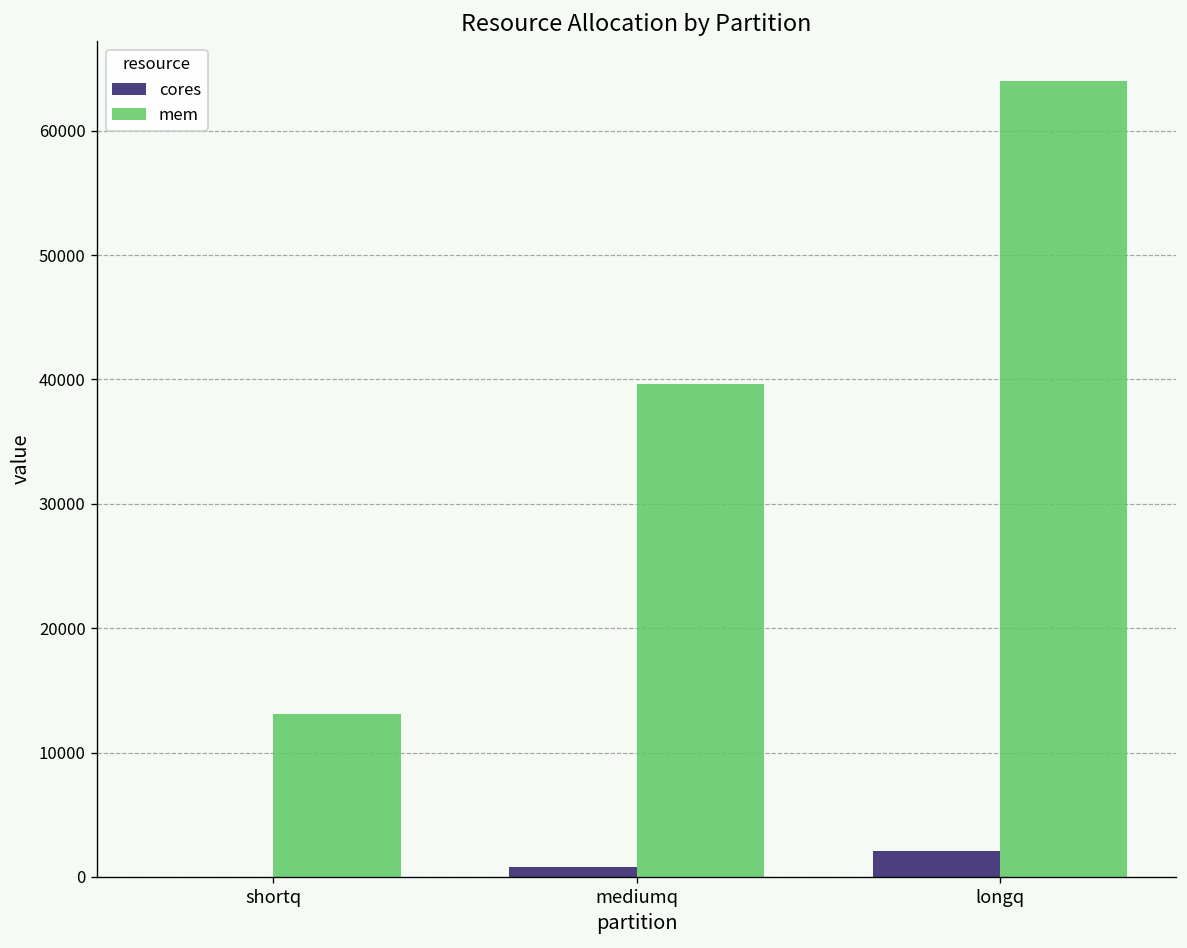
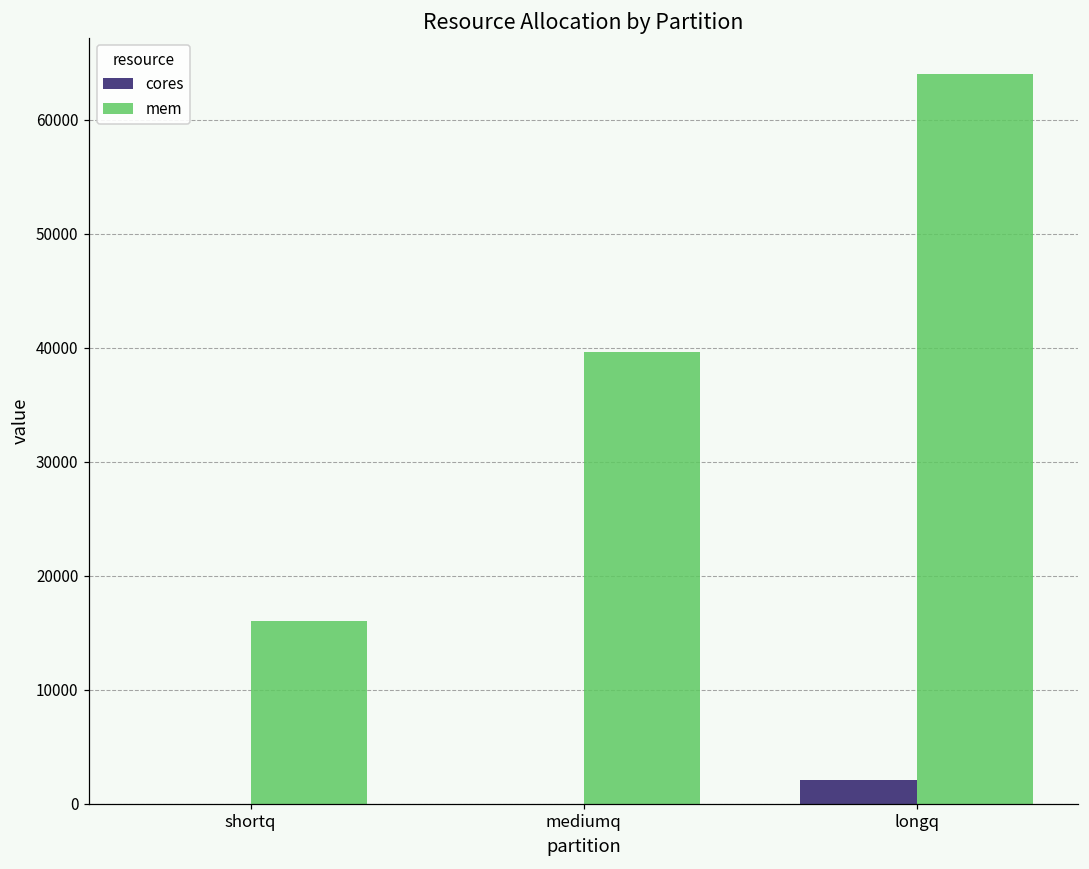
  {
    "cores": {
-     "mediumq": 800,
+     "mediumq": 0,
      "longq": 2100
    },
    "mem": {
-     "shortq": 13100,
+     "shortq": 16000,
      "mediumq": 39600,
      "longq": 64000
    }
  }
